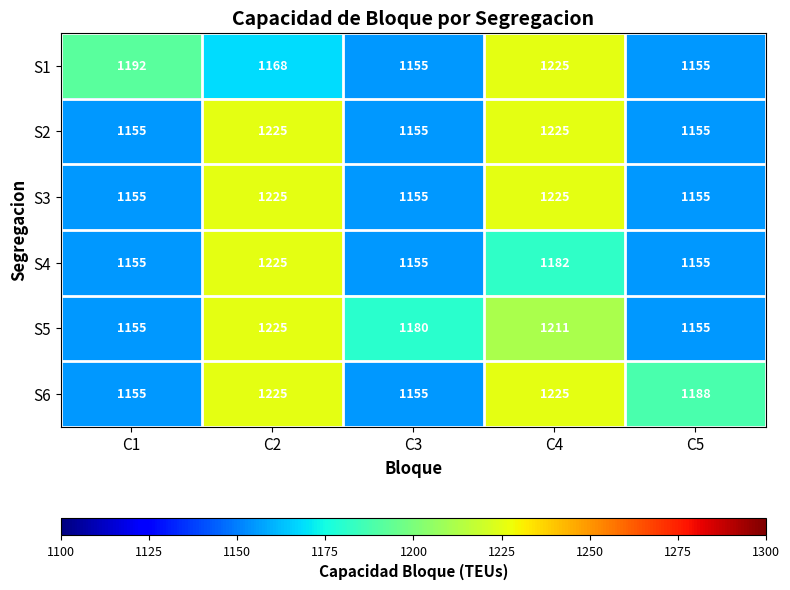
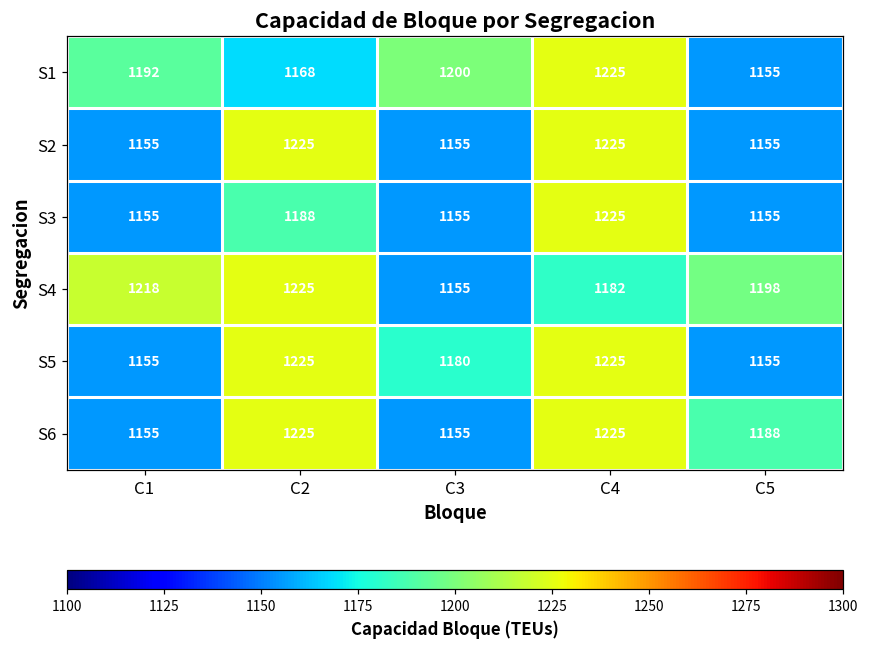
  {
    "S1": {
      "C1": 1192,
      "C2": 1168,
-     "C3": 1155,
+     "C3": 1200,
      "C4": 1225,
      "C5": 1155
    },
    "S2": {
      "C1": 1155,
      "C2": 1225,
      "C3": 1155,
      "C4": 1225,
      "C5": 1155
    },
    "S3": {
      "C1": 1155,
-     "C2": 1225,
+     "C2": 1188,
      "C3": 1155,
      "C4": 1225,
      "C5": 1155
    },
    "S4": {
-     "C1": 1155,
+     "C1": 1218,
      "C2": 1225,
      "C3": 1155,
      "C4": 1182,
-     "C5": 1155
+     "C5": 1198
    },
    "S5": {
      "C1": 1155,
      "C2": 1225,
      "C3": 1180,
-     "C4": 1211,
+     "C4": 1225,
      "C5": 1155
    },
    "S6": {
      "C1": 1155,
      "C2": 1225,
      "C3": 1155,
      "C4": 1225,
      "C5": 1188
    }
  }
